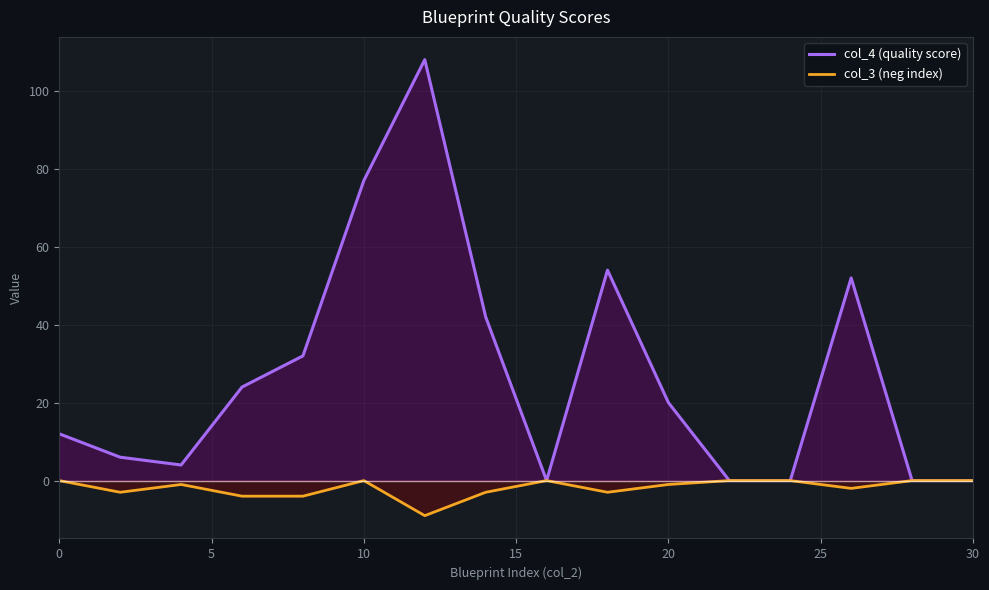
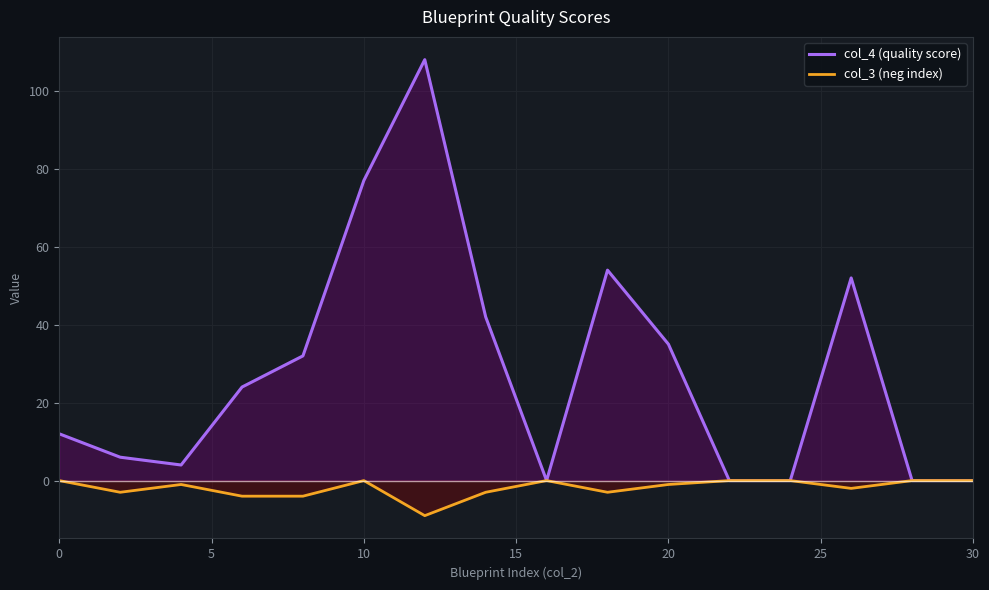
  {
    "col_4 (quality score)": {
      "0": 12,
      "10": 77,
-     "20": 20
+     "20": 35
    },
    "col_3 (neg index)": {
      "20": -1
    }
  }
